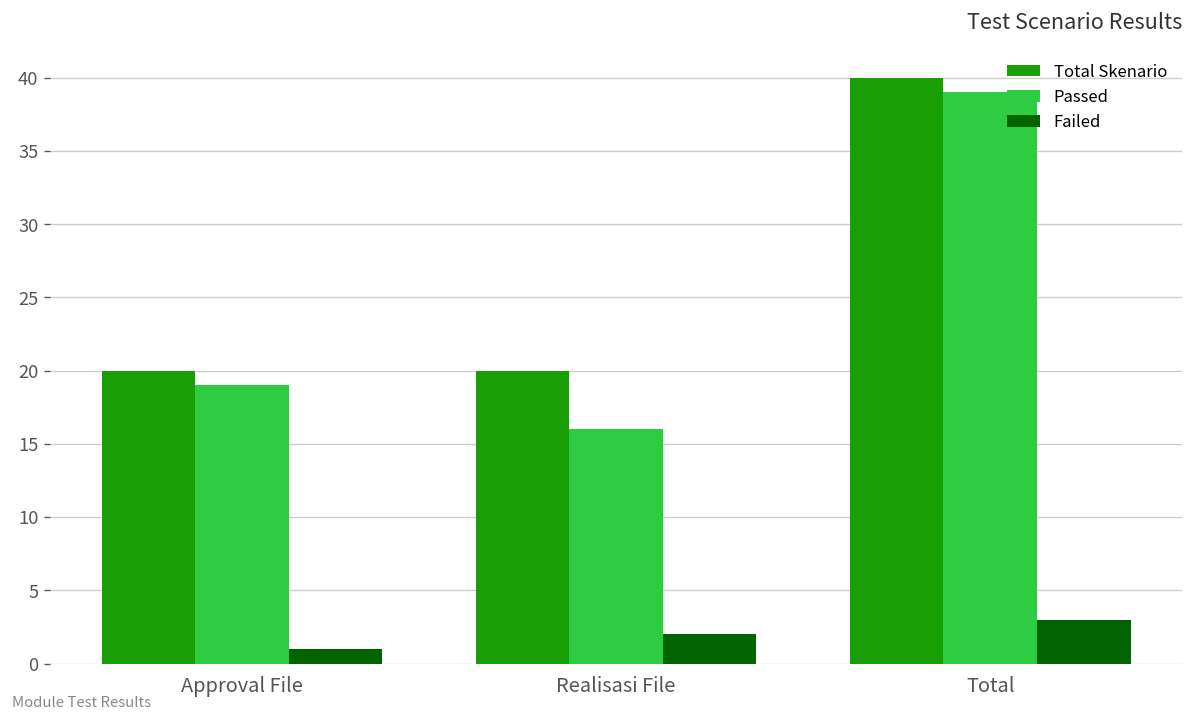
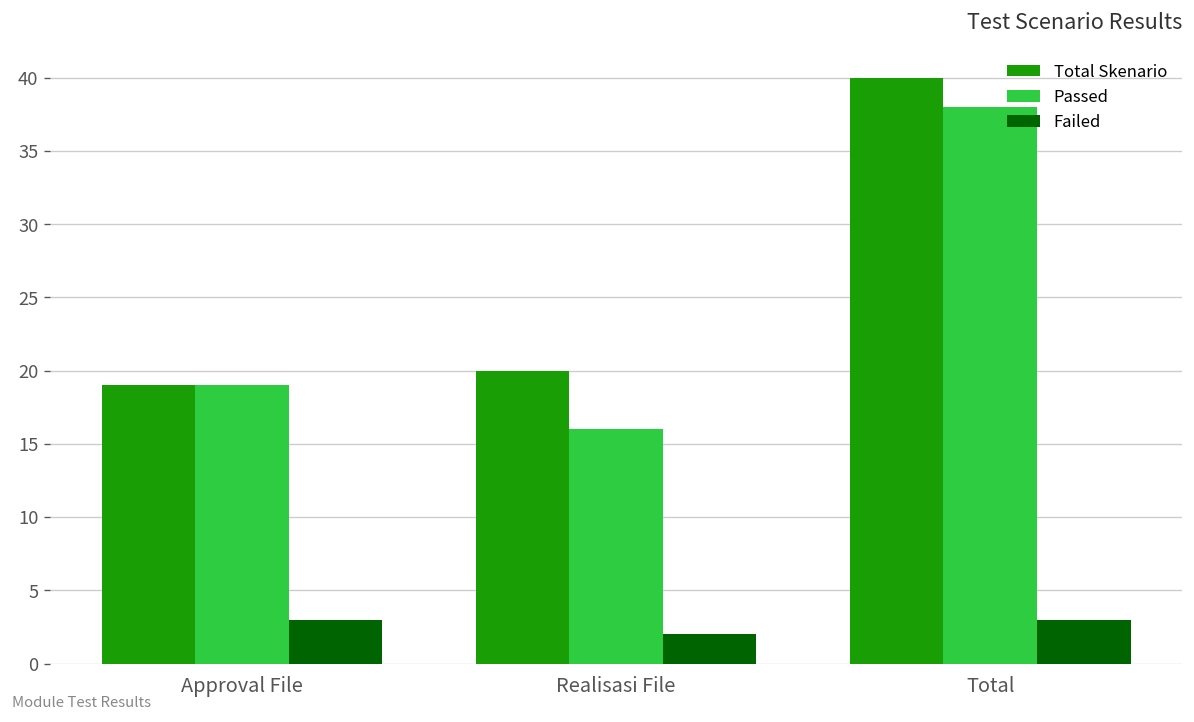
  {
    "Total Skenario": {
-     "Approval File": 20,
+     "Approval File": 19,
      "Realisasi File": 20,
      "Total": 40
    },
    "Passed": {
      "Approval File": 19,
      "Realisasi File": 16,
-     "Total": 39
+     "Total": 38
    },
    "Failed": {
-     "Approval File": 1,
+     "Approval File": 3,
      "Realisasi File": 2,
      "Total": 3
    }
  }
